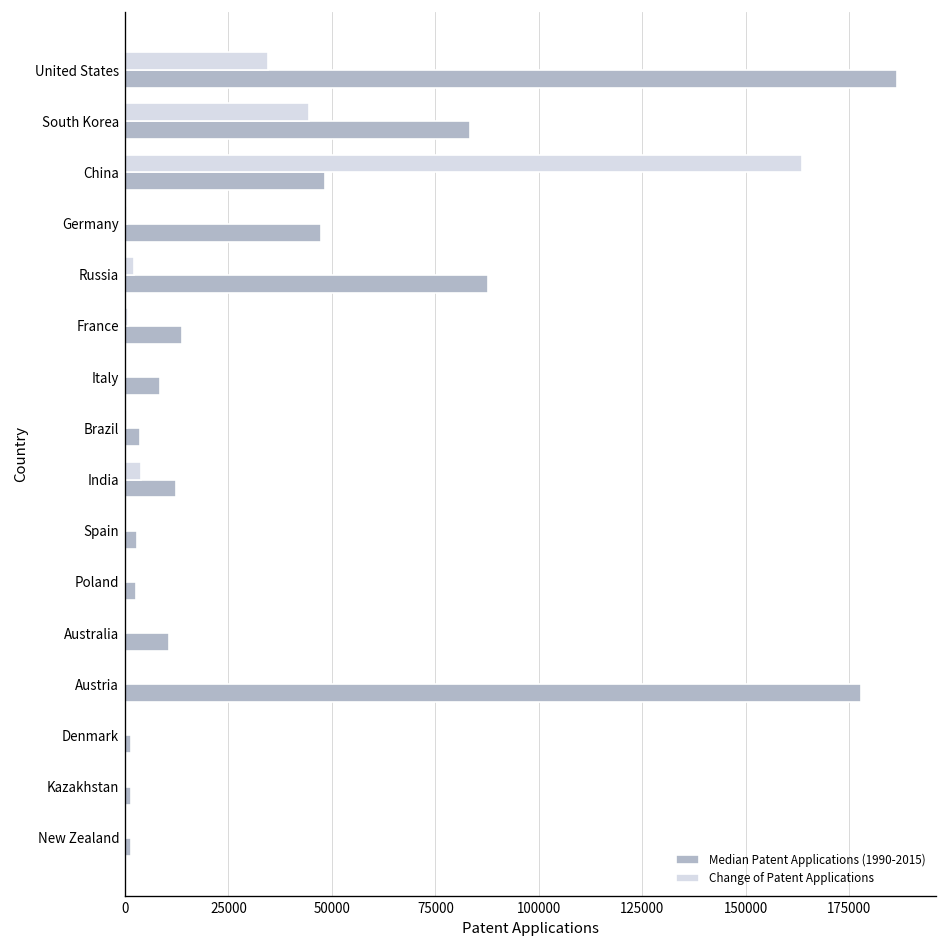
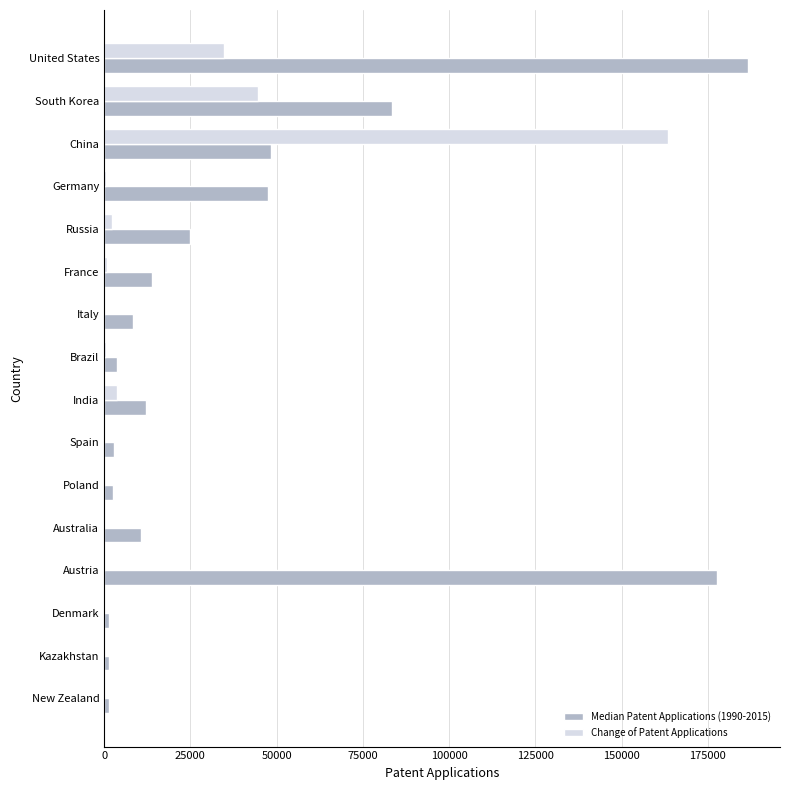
  {
    "Median Patent Applications (1990-2015)": {
      "United States": 187000,
      "South Korea": 83000,
      "China": 48000,
      "Germany": 47000,
-     "Russia": 88000,
+     "Russia": 25000,
      "France": 14000,
      "Italy": 8000,
      "Brazil": 4000,
      "India": 12000,
      "Spain": 3000,
      "Poland": 3000,
      "Australia": 11000,
      "Austria": 178000,
      "Denmark": 2000,
      "Kazakhstan": 1000,
      "New Zealand": 1000
    },
    "Change of Patent Applications": {
      "United States": 35000,
      "South Korea": 45000,
      "China": 164000,
      "Russia": 2000,
      "France": 1000,
      "India": 4000
    }
  }
